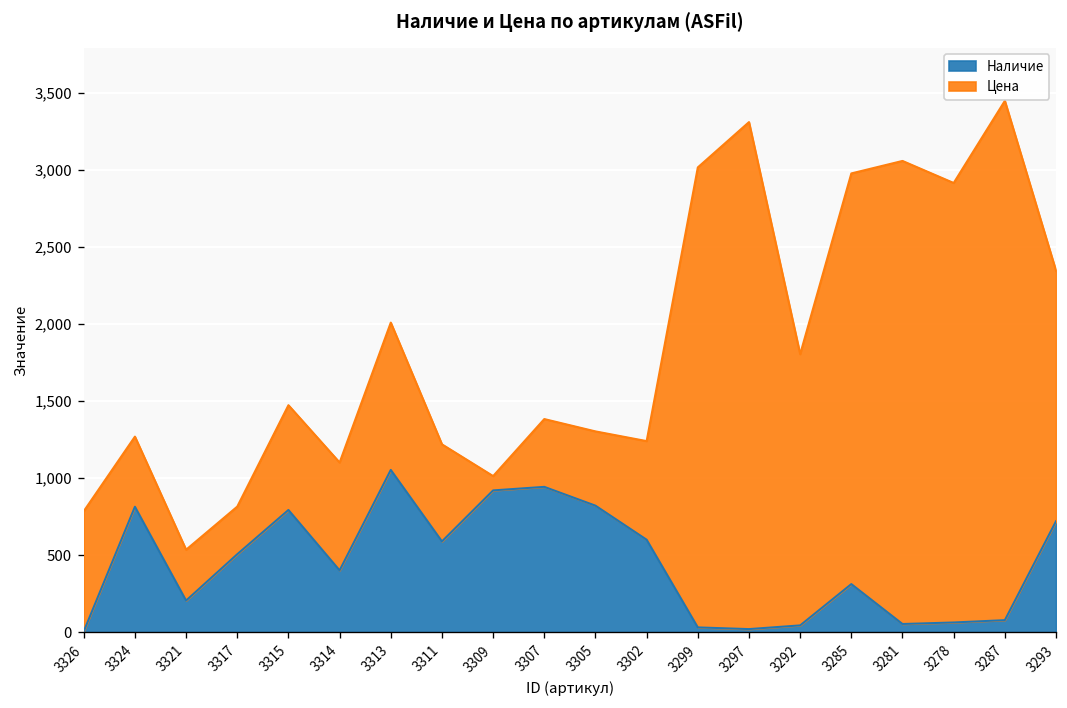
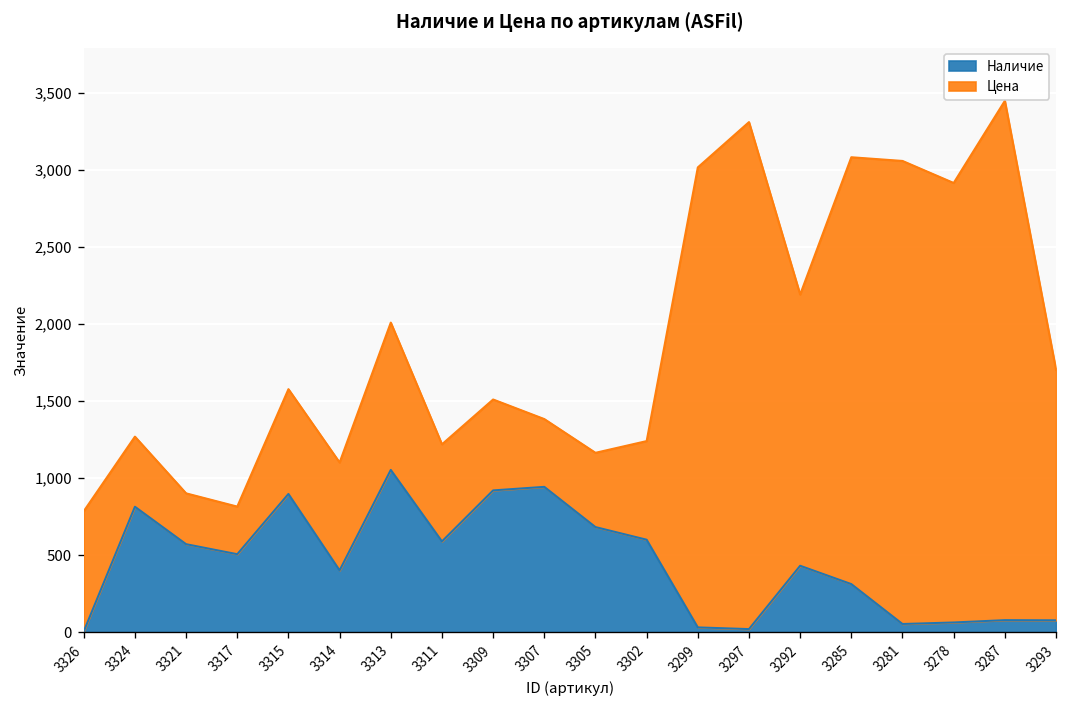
  {
    "Наличие": {
      "3326": "10",
      "3324": "810",
-     "3321": "210",
+     "3321": "570",
      "3317": "510",
-     "3315": "790",
+     "3315": "900",
      "3314": "400",
      "3313": "1,050",
      "3311": "590",
      "3309": "920",
      "3307": "940",
-     "3305": "820",
+     "3305": "680",
      "3302": "600",
      "3299": "30",
      "3297": "20",
-     "3292": "40",
+     "3292": "430",
      "3285": "310",
      "3281": "50",
      "3278": "60",
      "3287": "80",
-     "3293": "720"
+     "3293": "80"
    },
    "Цена": {
      "3326": "780",
      "3324": "460",
      "3321": "330",
      "3317": "310",
      "3315": "680",
      "3314": "700",
      "3313": "960",
      "3311": "630",
-     "3309": "90",
+     "3309": "590",
      "3307": "440",
      "3305": "480",
      "3302": "640",
      "3299": "2,990",
      "3297": "3,290",
      "3292": "1,760",
-     "3285": "2,670",
+     "3285": "2,770",
      "3281": "3,010",
      "3278": "2,850",
      "3287": "3,370",
      "3293": "1,630"
    }
  }
